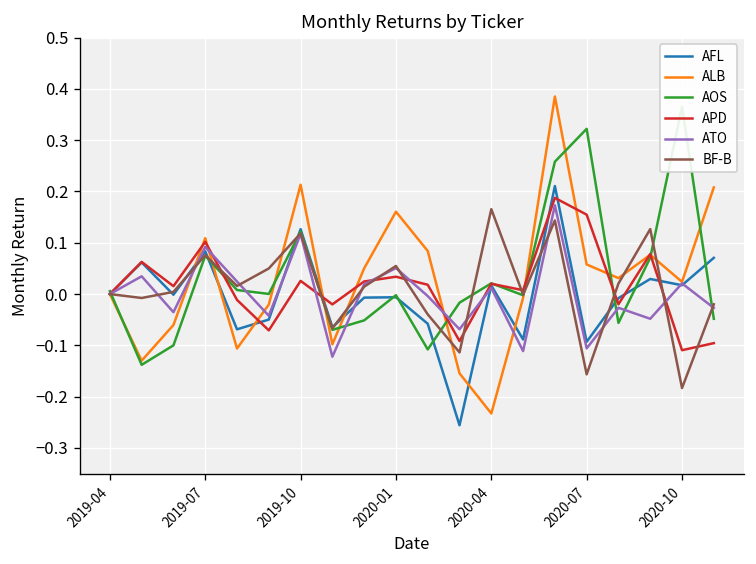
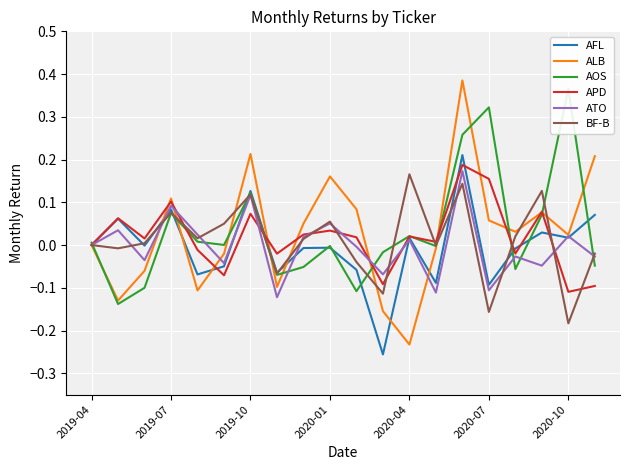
  {
    "AFL": {
      "2019-07": 0.08,
      "2020-07": -0.09
    },
    "ALB": {
      "2019-07": 0.11,
      "2019-10": 0.21,
      "2020-01": 0.16,
      "2020-04": -0.23,
      "2020-07": 0.06
    },
    "AOS": {
      "2020-07": 0.32
    },
    "APD": {
      "2019-07": 0.10,
-     "2019-10": 0.03,
+     "2019-10": 0.07,
      "2020-01": 0.03,
      "2020-07": 0.15,
      "2020-10": -0.11
    },
    "ATO": {
      "2019-07": 0.09,
      "2020-07": -0.11
    },
    "BF-B": {
      "2020-04": 0.17,
      "2020-07": -0.16,
      "2020-10": -0.18
    }
  }
